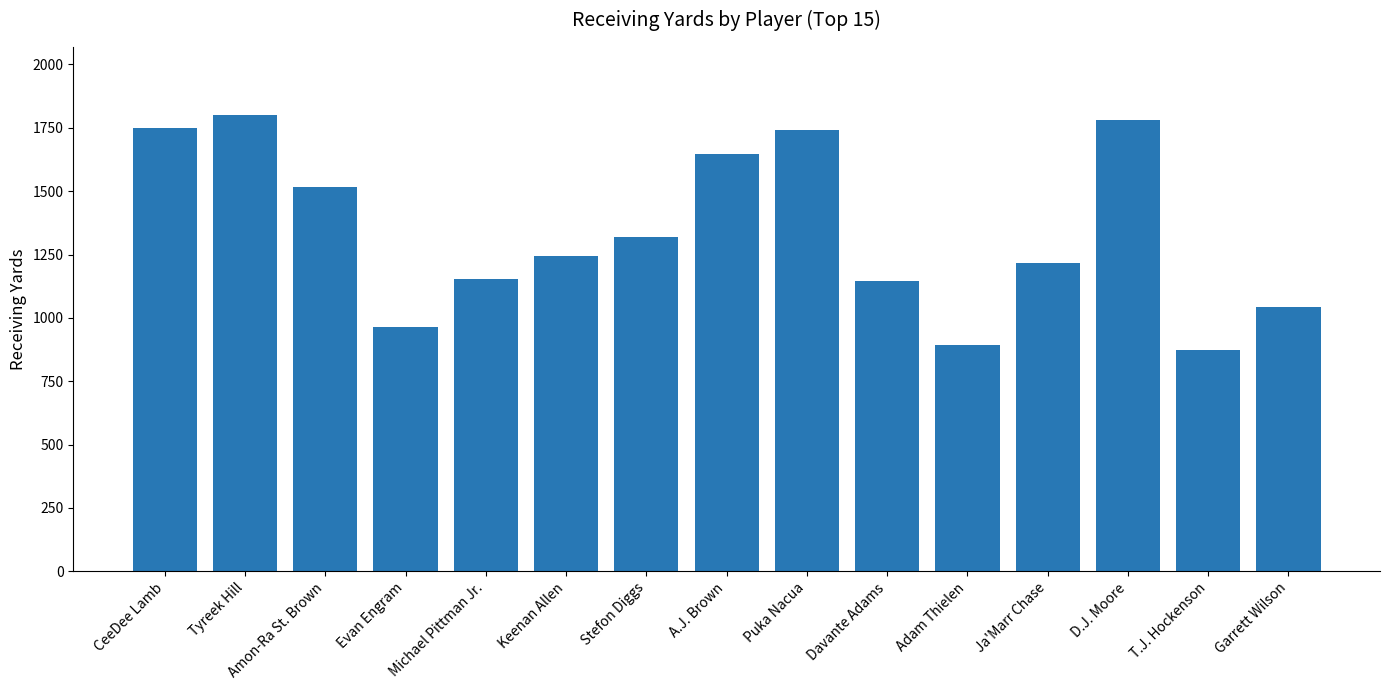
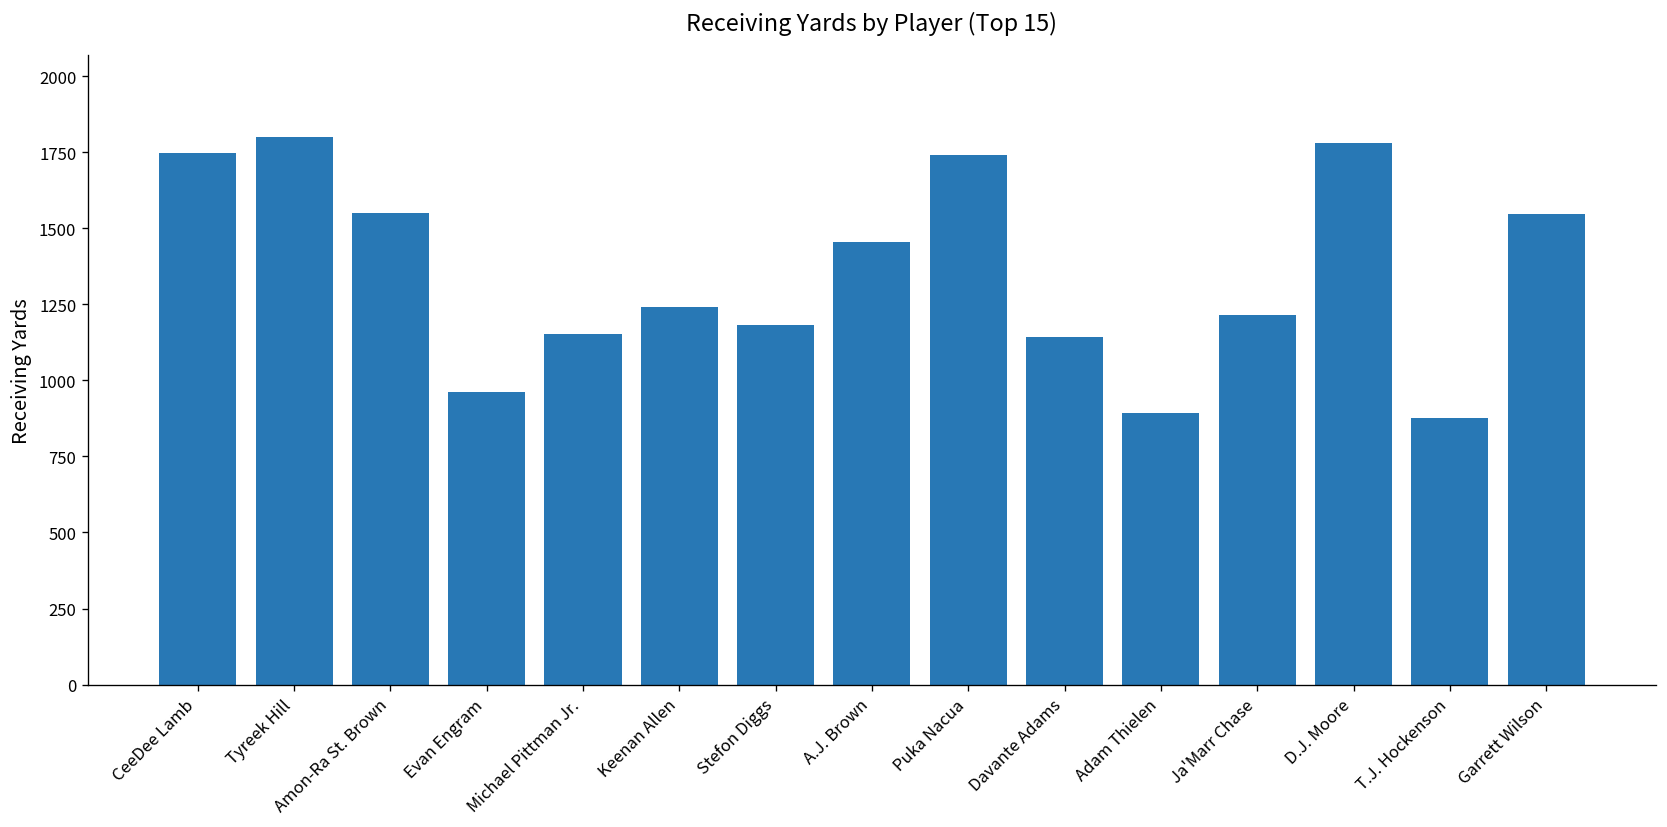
  {
    "CeeDee Lamb": 1750,
    "Tyreek Hill": 1800,
-   "Amon-Ra St. Brown": 1520,
+   "Amon-Ra St. Brown": 1550,
    "Evan Engram": 960,
    "Michael Pittman Jr.": 1150,
    "Keenan Allen": 1240,
-   "Stefon Diggs": 1320,
-   "A.J. Brown": 1650,
+   "Stefon Diggs": 1180,
+   "A.J. Brown": 1460,
    "Puka Nacua": 1740,
    "Davante Adams": 1140,
    "Adam Thielen": 890,
    "Ja'Marr Chase": 1220,
    "D.J. Moore": 1780,
    "T.J. Hockenson": 880,
-   "Garrett Wilson": 1040
+   "Garrett Wilson": 1550
  }
